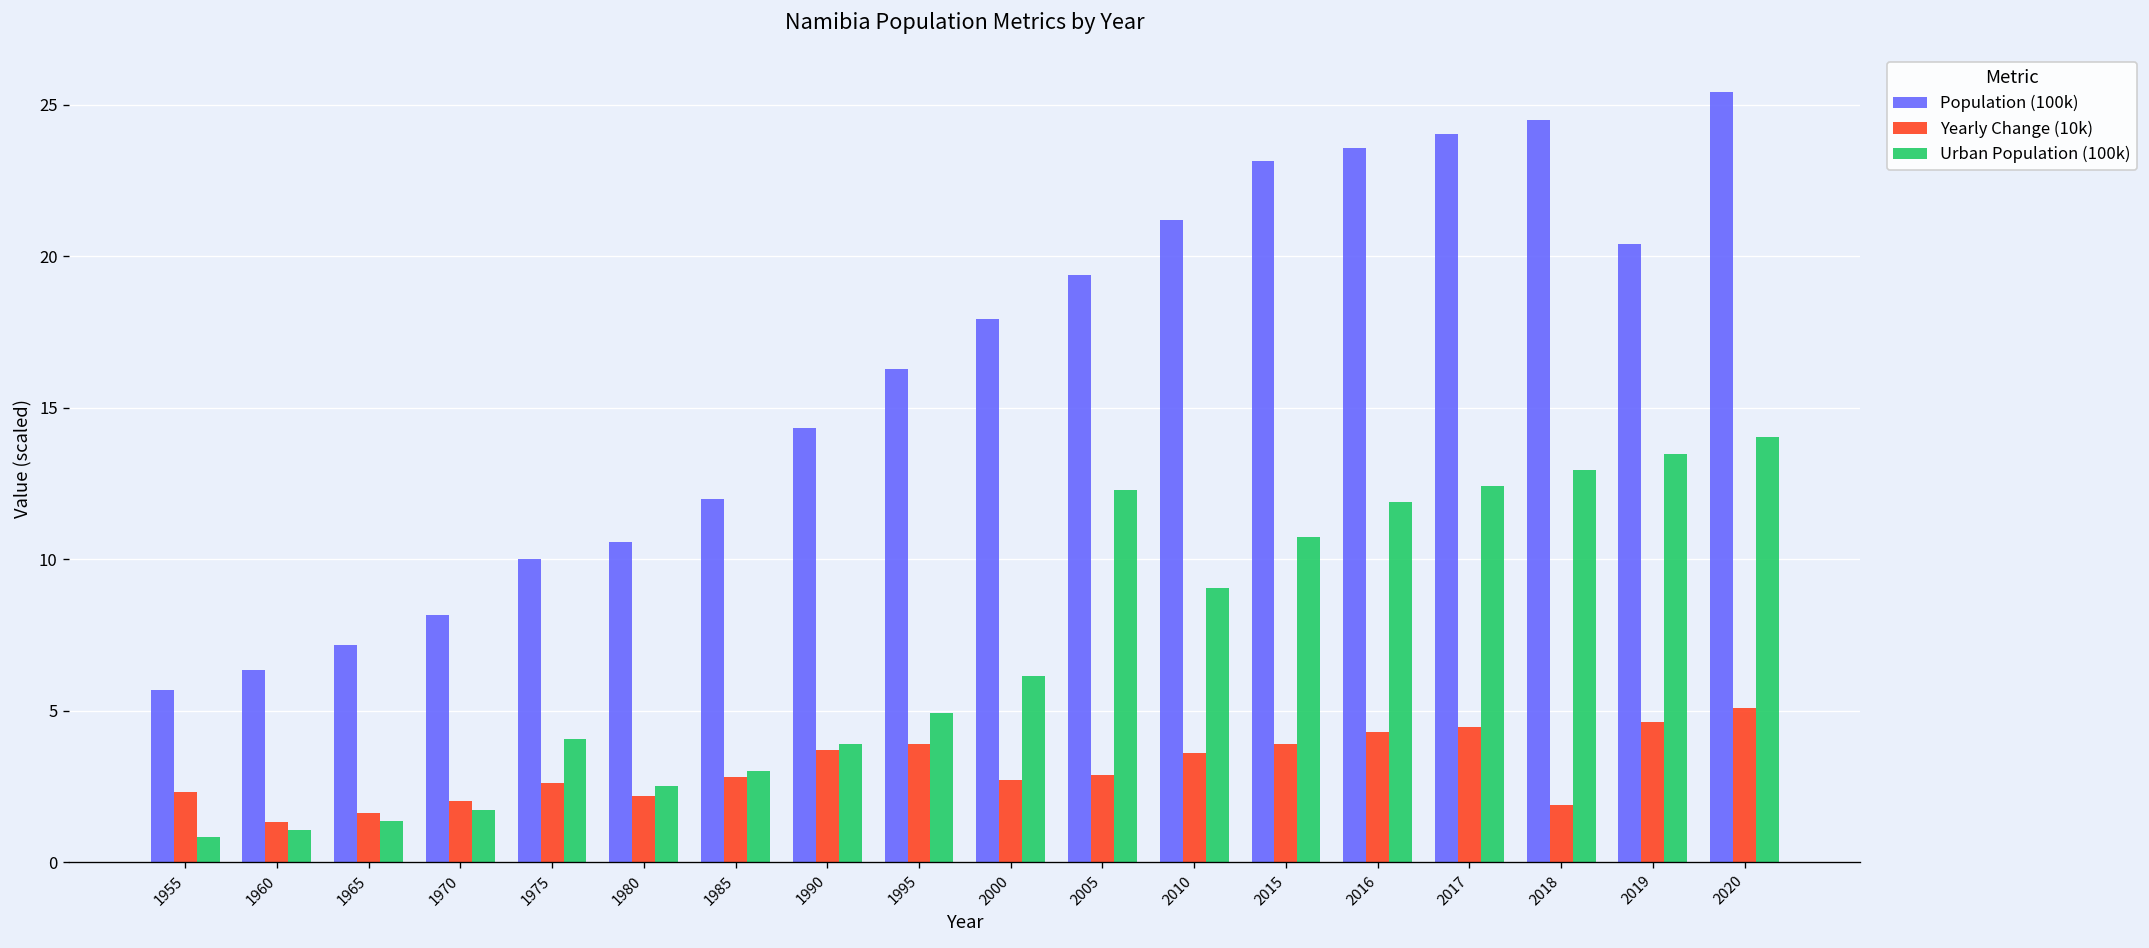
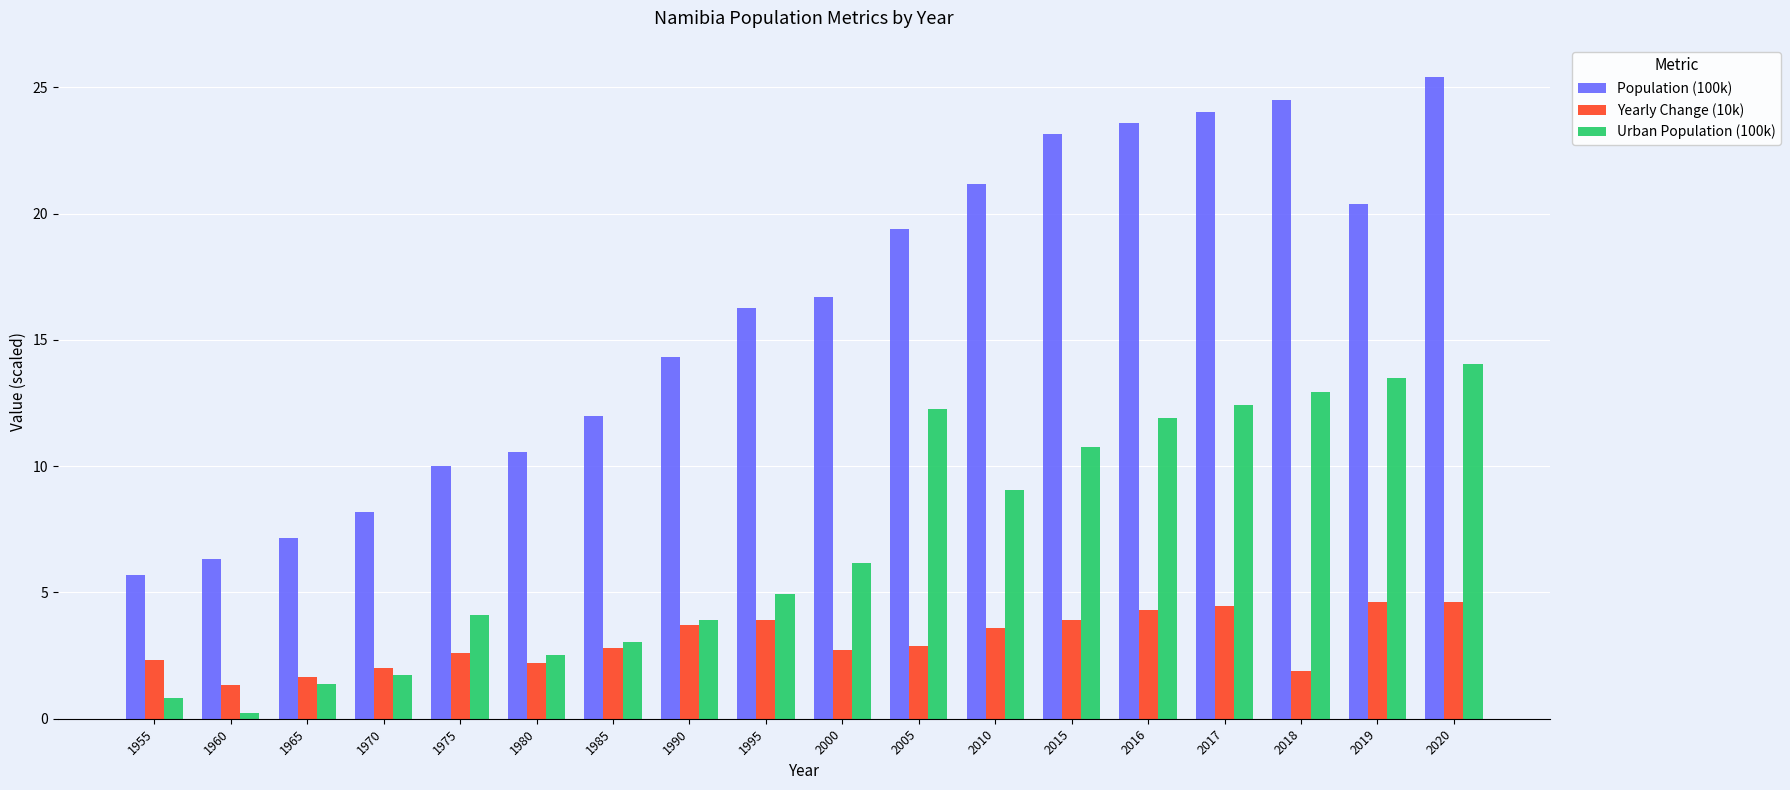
  {
    "Population (100k)": {
      "1955": 5.7,
      "1960": 6.3,
      "1965": 7.2,
      "1970": 8.2,
      "1975": 10.0,
      "1980": 10.6,
      "1985": 12.0,
      "1990": 14.3,
      "1995": 16.3,
-     "2000": 17.9,
+     "2000": 16.7,
      "2005": 19.4,
      "2010": 21.2,
      "2015": 23.1,
      "2016": 23.6,
      "2017": 24.0,
      "2018": 24.5,
      "2019": 20.4,
      "2020": 25.4
    },
    "Yearly Change (10k)": {
      "1955": 2.3,
      "1960": 1.3,
      "1965": 1.6,
      "1970": 2.0,
      "1975": 2.6,
      "1980": 2.2,
      "1985": 2.8,
      "1990": 3.7,
      "1995": 3.9,
      "2000": 2.7,
      "2005": 2.9,
      "2010": 3.6,
      "2015": 3.9,
      "2016": 4.3,
      "2017": 4.5,
      "2018": 1.9,
      "2019": 4.6,
-     "2020": 5.1
+     "2020": 4.6
    },
    "Urban Population (100k)": {
      "1955": 0.8,
-     "1960": 1.1,
+     "1960": 0.2,
      "1965": 1.4,
      "1970": 1.7,
      "1975": 4.1,
      "1980": 2.5,
      "1985": 3.0,
      "1990": 3.9,
      "1995": 4.9,
      "2000": 6.1,
      "2005": 12.3,
      "2010": 9.0,
      "2015": 10.7,
      "2016": 11.9,
      "2017": 12.4,
      "2018": 12.9,
      "2019": 13.5,
      "2020": 14.0
    }
  }
